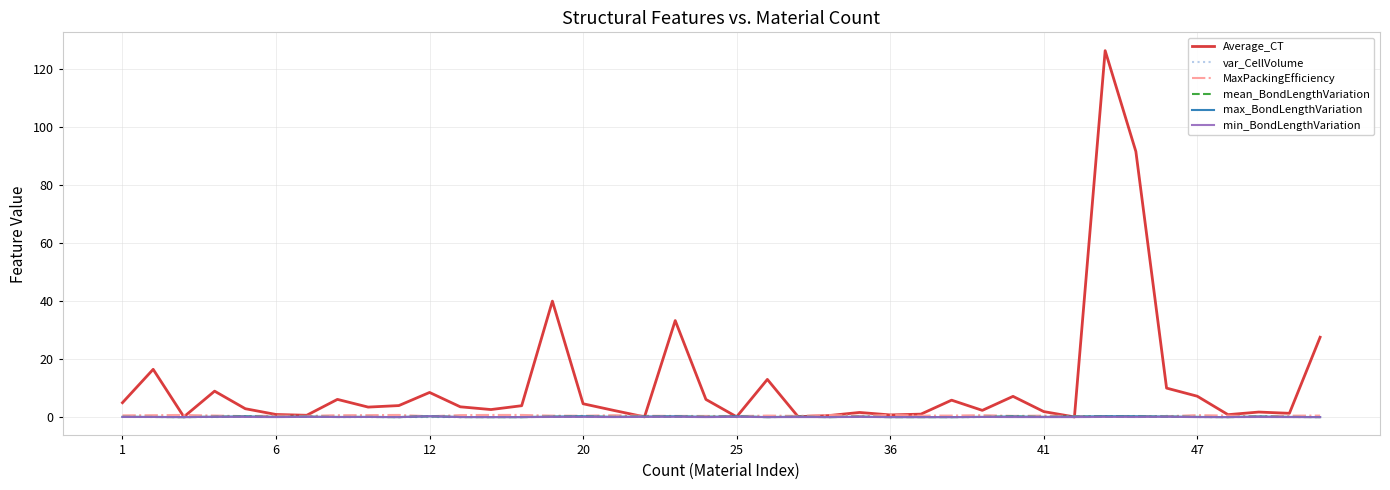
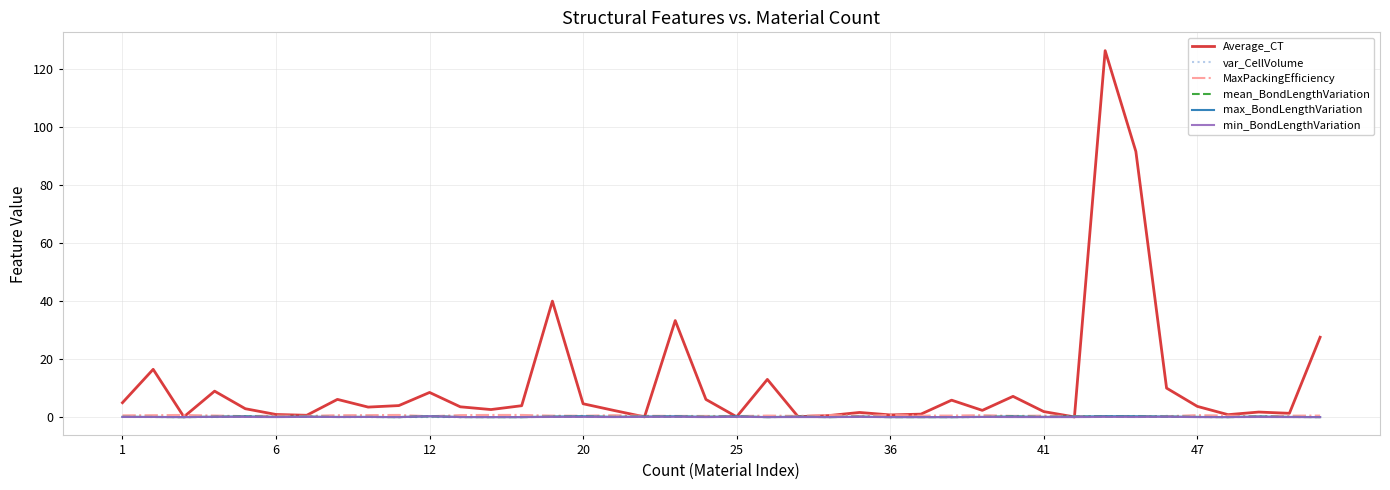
  {
    "Average_CT": {
      "20": 5,
      "41": 2,
-     "47": 7
+     "47": 4
    }
  }
